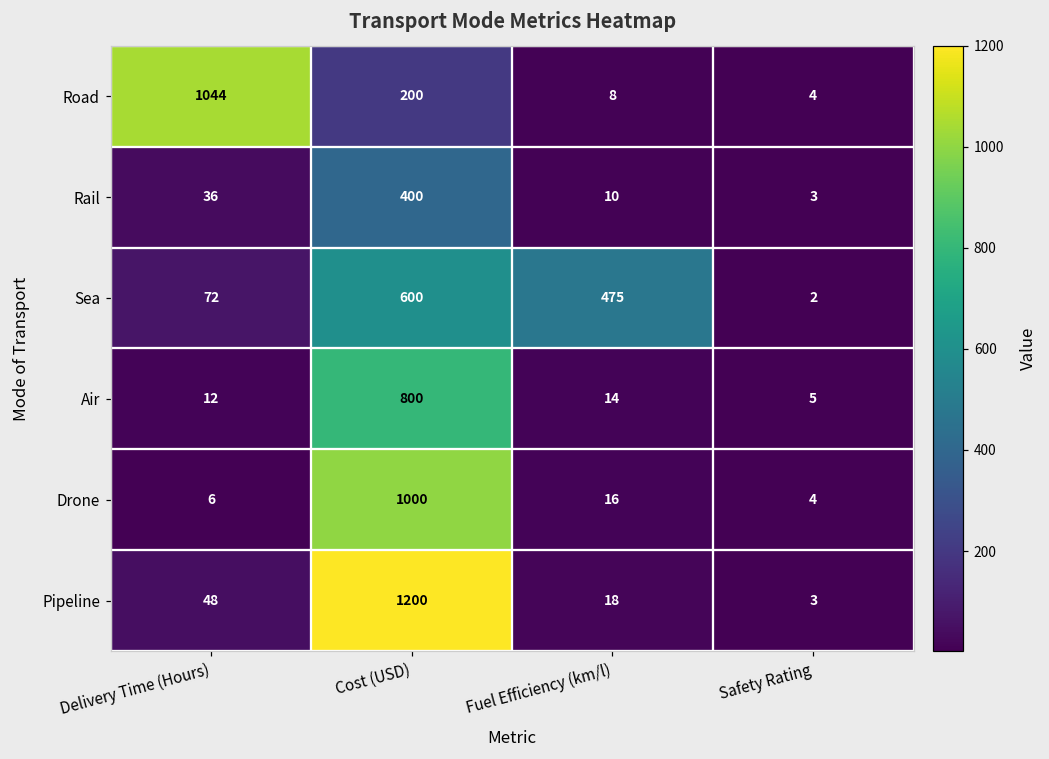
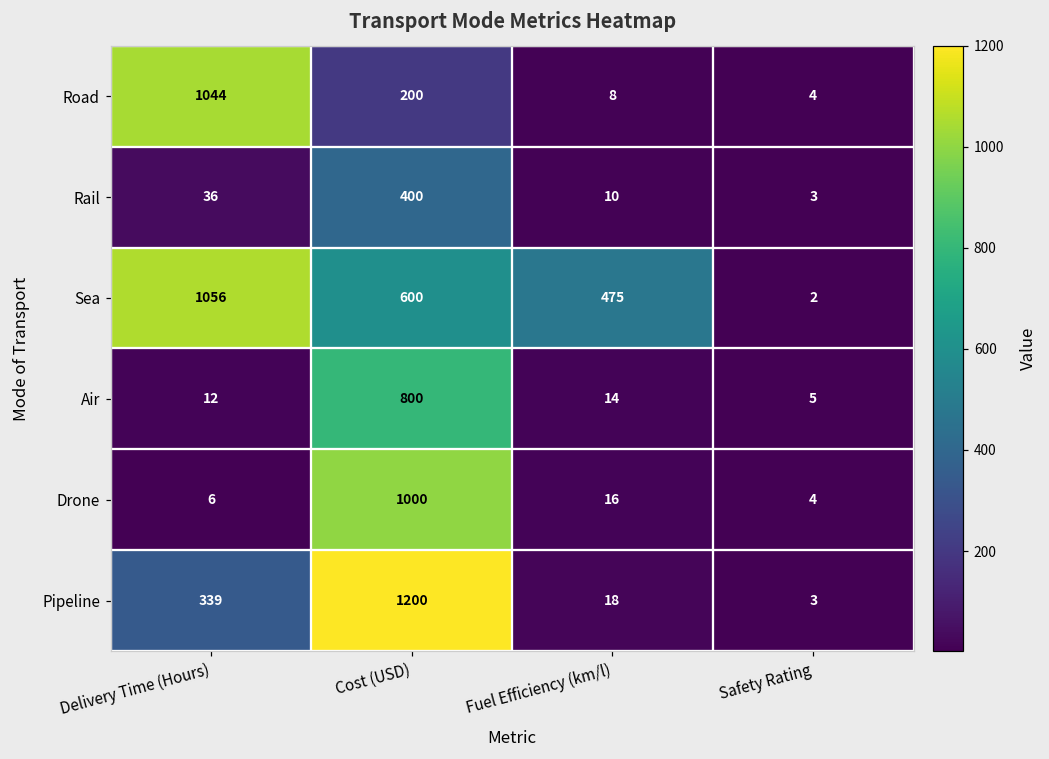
  {
    "Road": {
      "Delivery Time (Hours)": 1044,
      "Cost (USD)": 200,
      "Fuel Efficiency (km/l)": 8,
      "Safety Rating": 4
    },
    "Rail": {
      "Delivery Time (Hours)": 36,
      "Cost (USD)": 400,
      "Fuel Efficiency (km/l)": 10,
      "Safety Rating": 3
    },
    "Sea": {
-     "Delivery Time (Hours)": 72,
+     "Delivery Time (Hours)": 1056,
      "Cost (USD)": 600,
      "Fuel Efficiency (km/l)": 475,
      "Safety Rating": 2
    },
    "Air": {
      "Delivery Time (Hours)": 12,
      "Cost (USD)": 800,
      "Fuel Efficiency (km/l)": 14,
      "Safety Rating": 5
    },
    "Drone": {
      "Delivery Time (Hours)": 6,
      "Cost (USD)": 1000,
      "Fuel Efficiency (km/l)": 16,
      "Safety Rating": 4
    },
    "Pipeline": {
-     "Delivery Time (Hours)": 48,
+     "Delivery Time (Hours)": 339,
      "Cost (USD)": 1200,
      "Fuel Efficiency (km/l)": 18,
      "Safety Rating": 3
    }
  }
